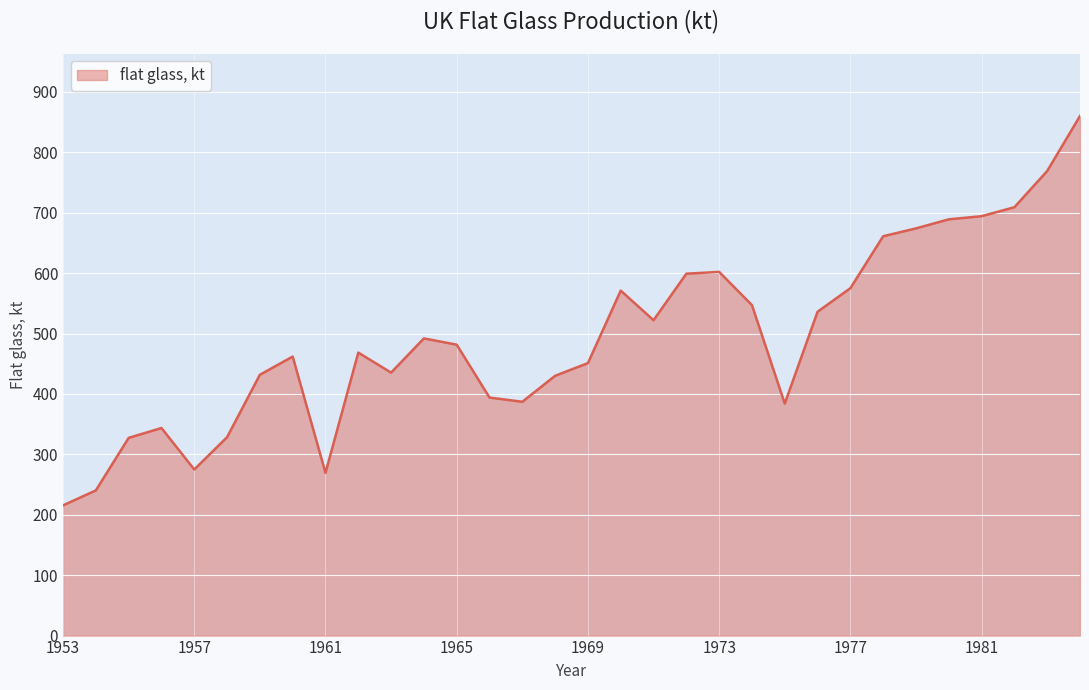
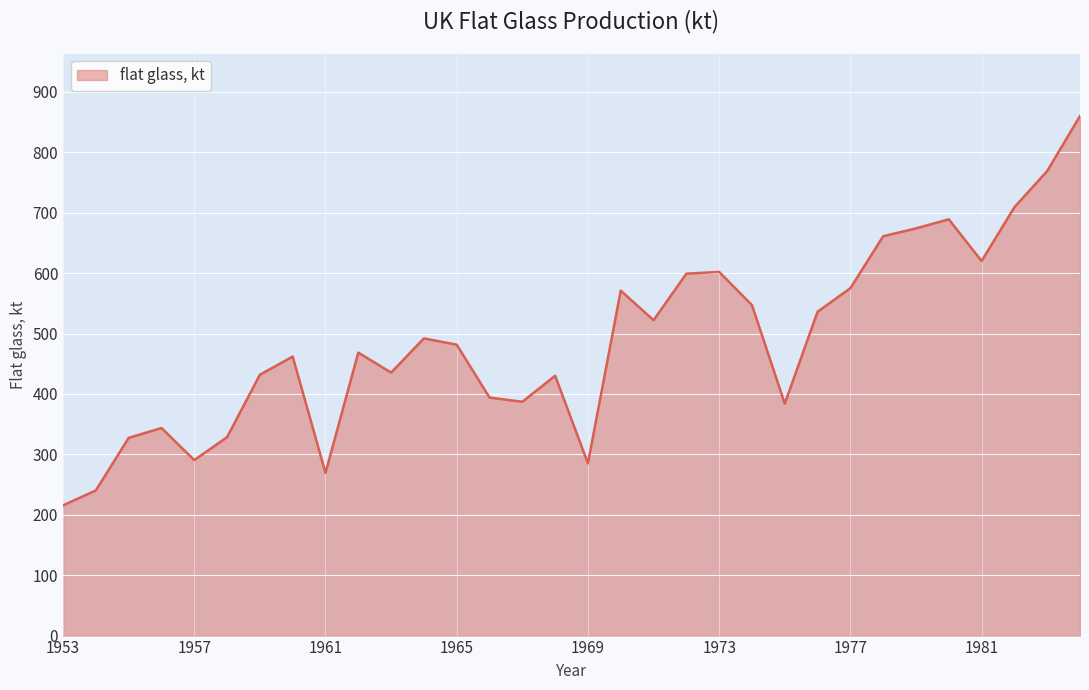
  {
    "1953": 220,
-   "1957": 270,
+   "1957": 290,
    "1961": 270,
    "1965": 480,
-   "1969": 450,
+   "1969": 290,
    "1973": 600,
    "1977": 580,
-   "1981": 690
+   "1981": 620
  }
